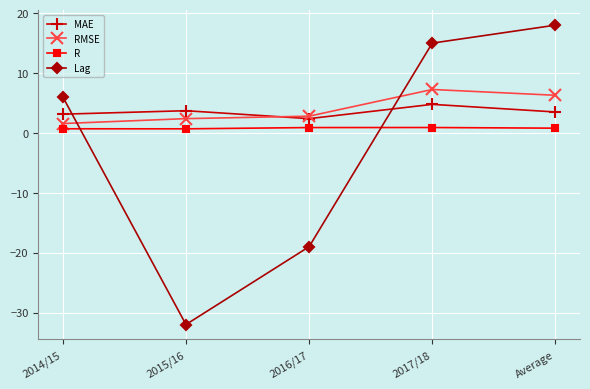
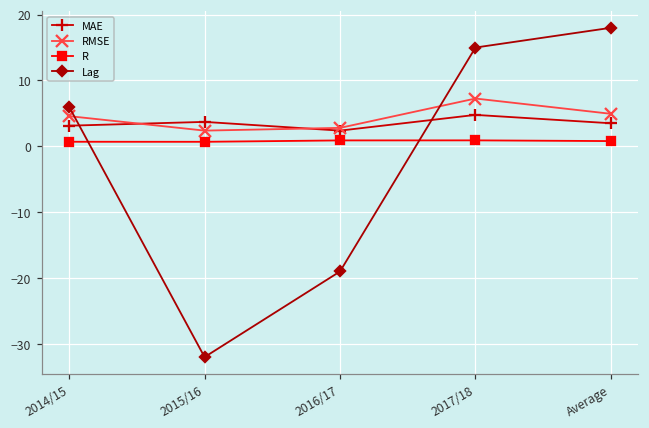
  {
    "RMSE": {
-     "2014/15": 2,
+     "2014/15": 5,
      "2015/16": 2,
      "2017/18": 7,
-     "Average": 6
+     "Average": 5
    }
  }
